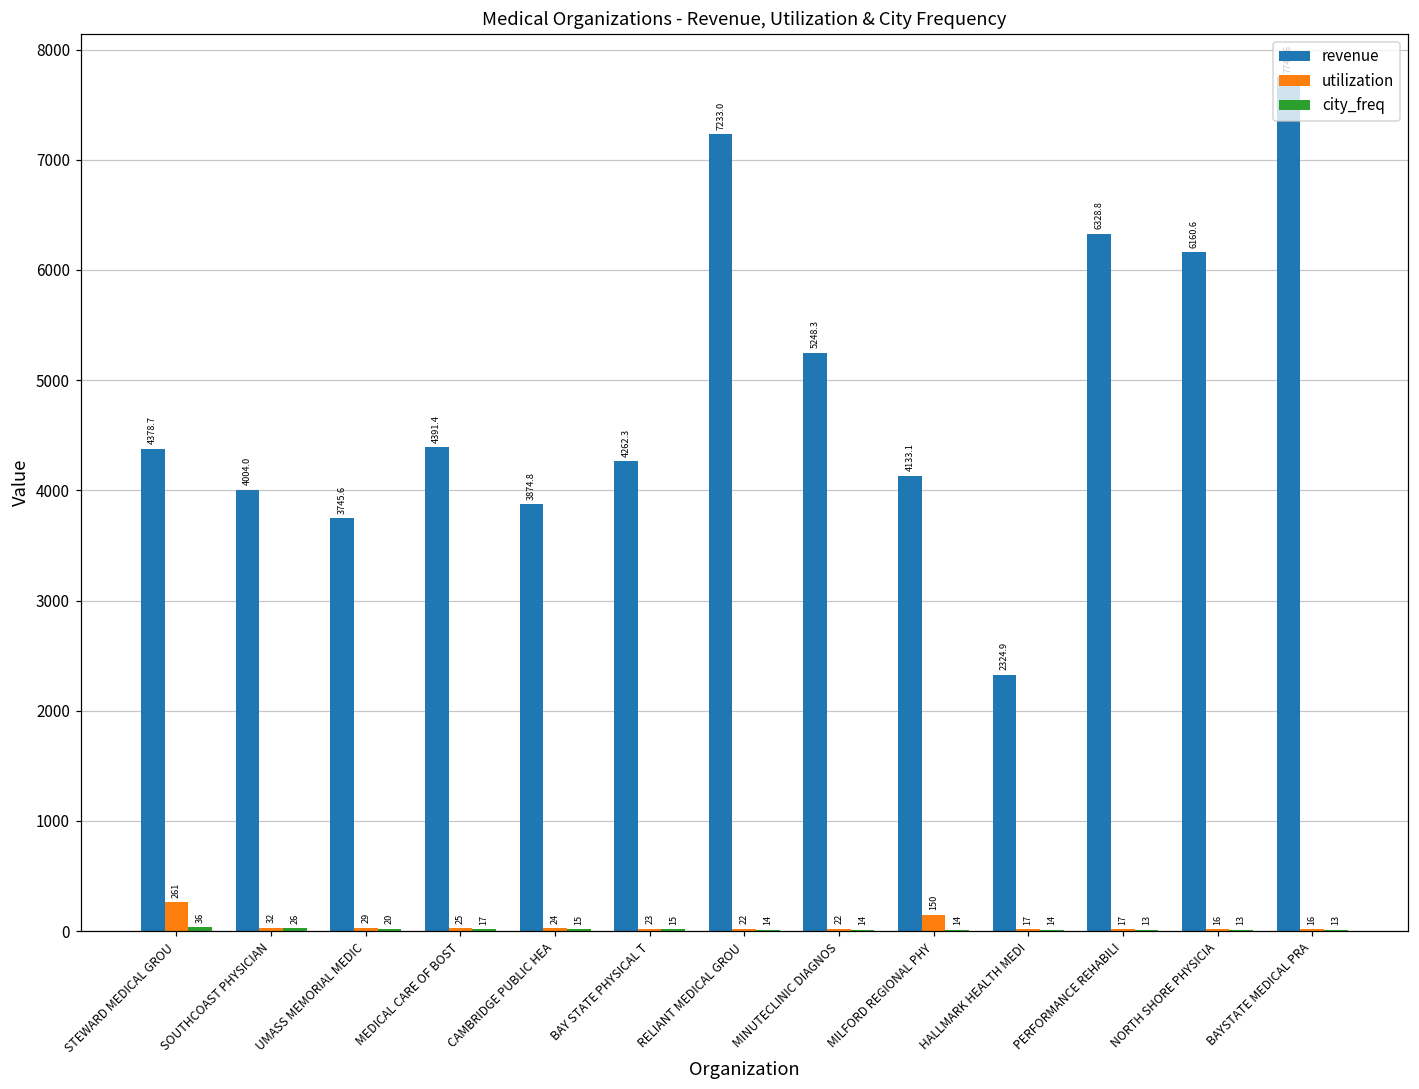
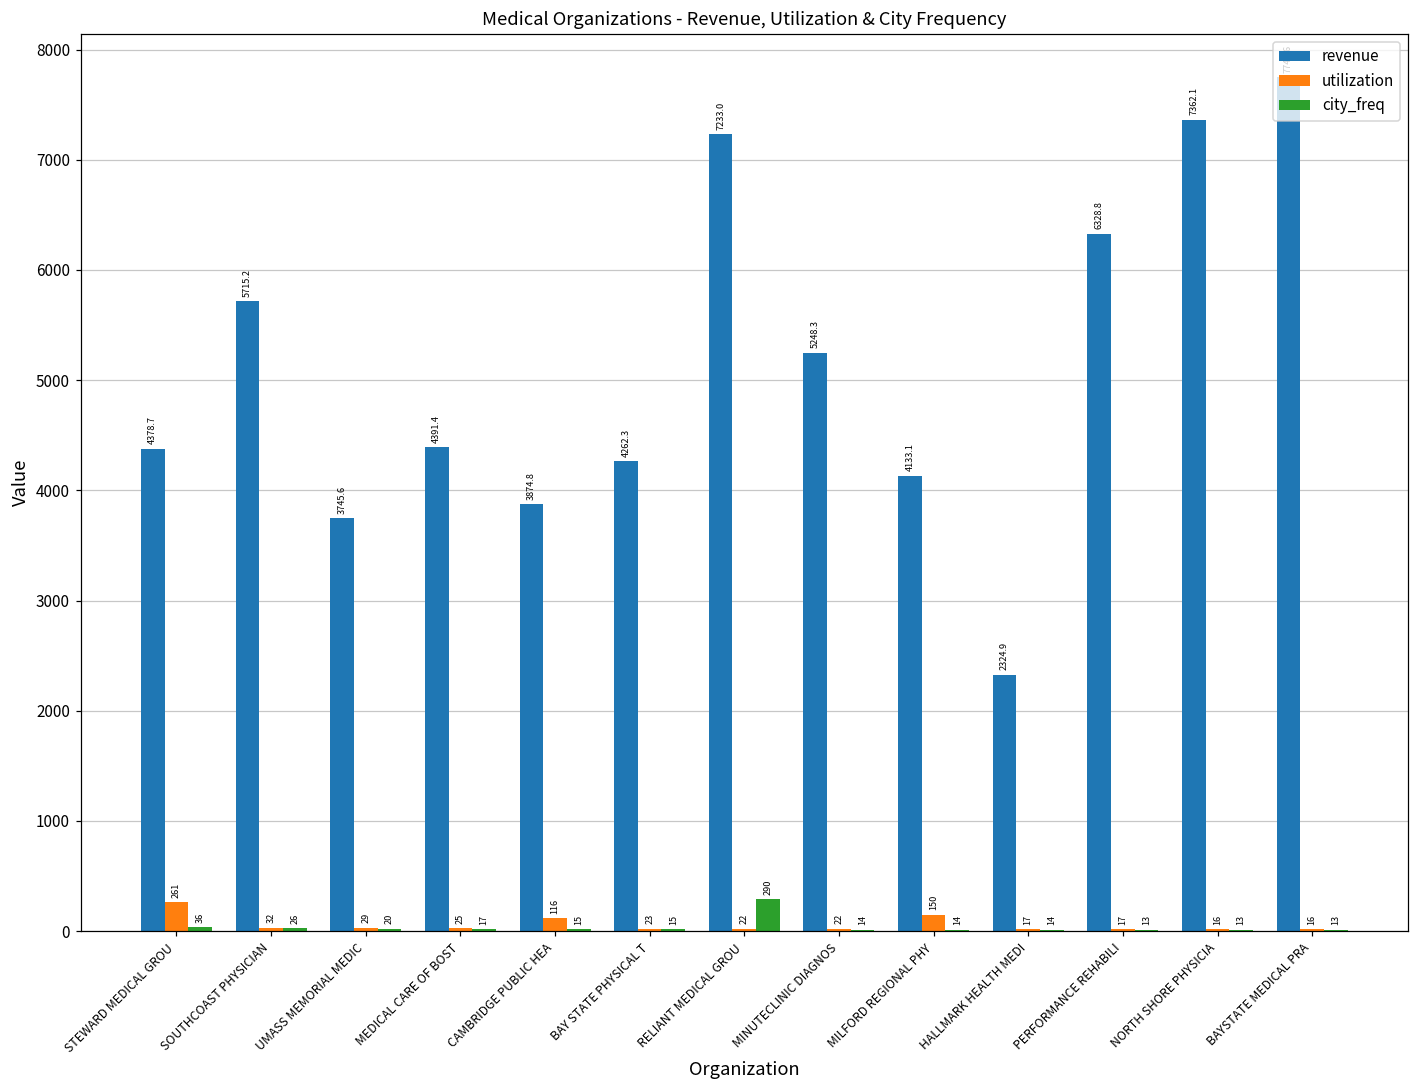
  {
    "revenue": {
      "STEWARD MEDICAL GROU": 4378.7,
-     "SOUTHCOAST PHYSICIAN": 4004.0,
+     "SOUTHCOAST PHYSICIAN": 5715.2,
      "UMASS MEMORIAL MEDIC": 3745.6,
      "MEDICAL CARE OF BOST": 4391.4,
      "CAMBRIDGE PUBLIC HEA": 3874.8,
      "BAY STATE PHYSICAL T": 4262.3,
      "RELIANT MEDICAL GROU": 7233.0,
      "MINUTECLINIC DIAGNOS": 5248.3,
      "MILFORD REGIONAL PHY": 4133.1,
      "HALLMARK HEALTH MEDI": 2324.9,
      "PERFORMANCE REHABILI": 6328.8,
-     "NORTH SHORE PHYSICIA": 6160.6
+     "NORTH SHORE PHYSICIA": 7362.1
    },
    "utilization": {
      "STEWARD MEDICAL GROU": 261,
      "SOUTHCOAST PHYSICIAN": 32,
      "UMASS MEMORIAL MEDIC": 29,
      "MEDICAL CARE OF BOST": 25,
-     "CAMBRIDGE PUBLIC HEA": 24,
+     "CAMBRIDGE PUBLIC HEA": 116,
      "BAY STATE PHYSICAL T": 23,
      "RELIANT MEDICAL GROU": 22,
      "MINUTECLINIC DIAGNOS": 22,
      "MILFORD REGIONAL PHY": 150,
      "HALLMARK HEALTH MEDI": 17,
      "PERFORMANCE REHABILI": 17,
      "NORTH SHORE PHYSICIA": 16,
      "BAYSTATE MEDICAL PRA": 16
    },
    "city_freq": {
      "STEWARD MEDICAL GROU": 36,
      "SOUTHCOAST PHYSICIAN": 26,
      "UMASS MEMORIAL MEDIC": 20,
      "MEDICAL CARE OF BOST": 17,
      "CAMBRIDGE PUBLIC HEA": 15,
      "BAY STATE PHYSICAL T": 15,
-     "RELIANT MEDICAL GROU": 14,
+     "RELIANT MEDICAL GROU": 290,
      "MINUTECLINIC DIAGNOS": 14,
      "MILFORD REGIONAL PHY": 14,
      "HALLMARK HEALTH MEDI": 14,
      "PERFORMANCE REHABILI": 13,
      "NORTH SHORE PHYSICIA": 13,
      "BAYSTATE MEDICAL PRA": 13
    }
  }
